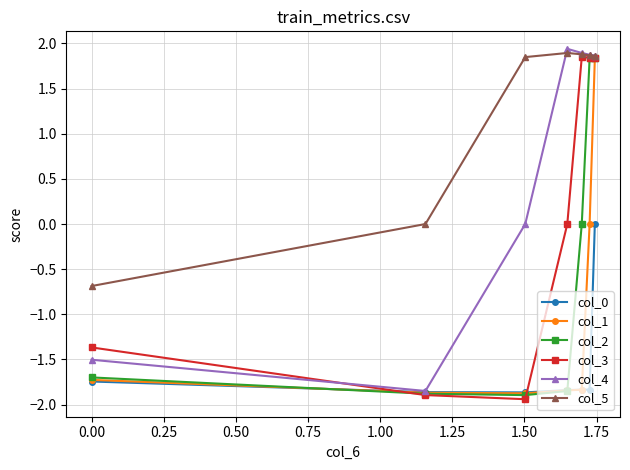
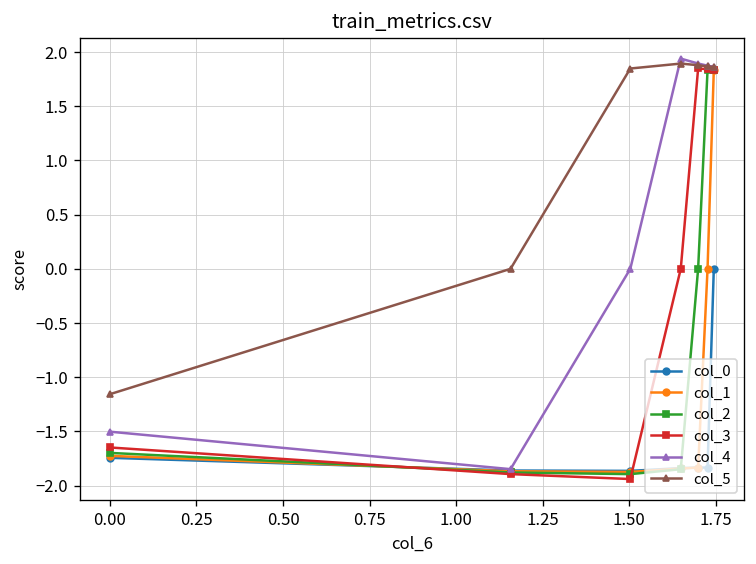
  {
    "col_3": {
-     "0.00": -1.4
+     "0.00": -1.6
    },
    "col_4": {
      "0.00": -1.5
    },
    "col_5": {
-     "0.00": -0.7
+     "0.00": -1.2
    }
  }
